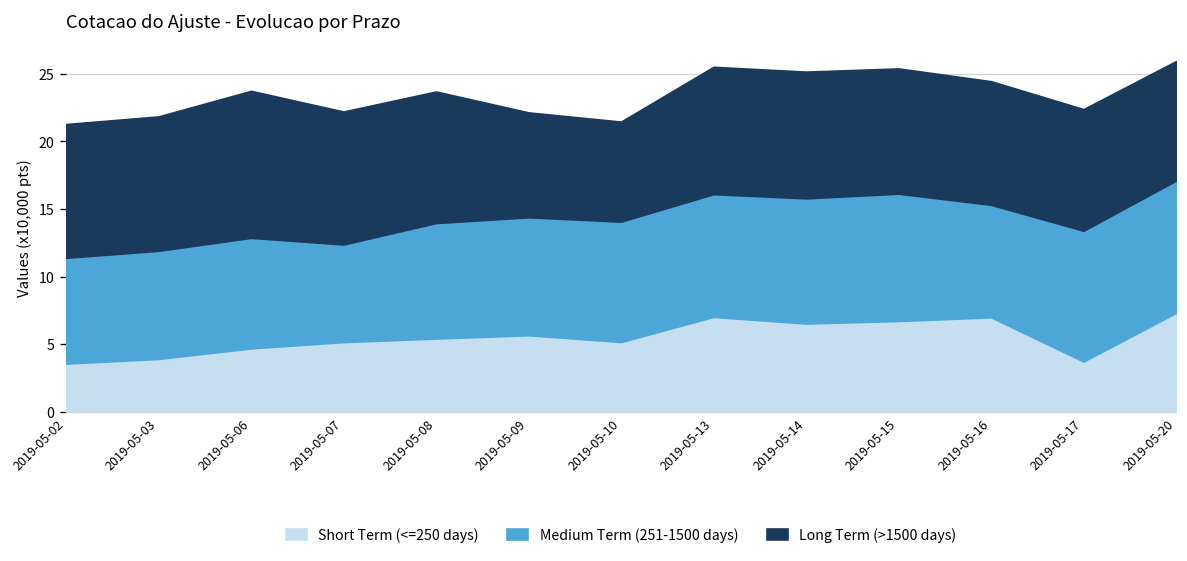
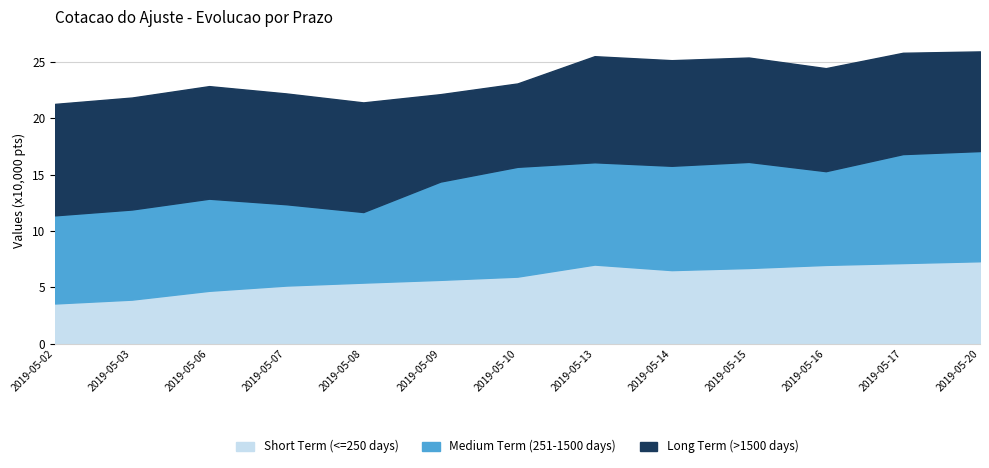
  {
    "Short Term (<=250 days)": {
-     "2019-05-10": 5.2,
-     "2019-05-17": 3.7
+     "2019-05-10": 5.9,
+     "2019-05-17": 7.1
    },
    "Medium Term (251-1500 days)": {
-     "2019-05-08": 8.6,
-     "2019-05-10": 8.9
+     "2019-05-08": 6.3,
+     "2019-05-10": 9.8
    },
    "Long Term (>1500 days)": {
      "2019-05-02": 9.9,
      "2019-05-03": 9.9,
-     "2019-05-06": 10.9,
+     "2019-05-06": 10.0,
      "2019-05-07": 9.8,
      "2019-05-08": 9.7,
      "2019-05-09": 7.8,
      "2019-05-10": 7.4,
      "2019-05-13": 9.4,
      "2019-05-14": 9.4,
      "2019-05-15": 9.3,
      "2019-05-16": 9.1,
      "2019-05-17": 9.0,
      "2019-05-20": 8.9
    }
  }
